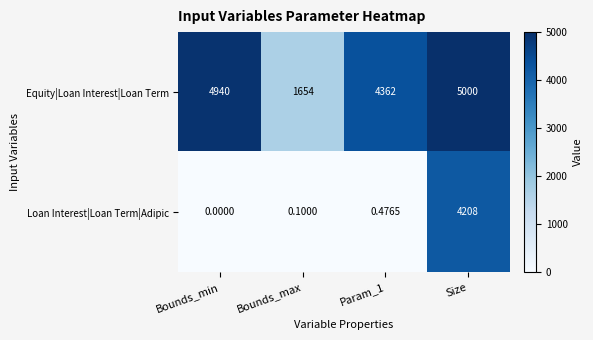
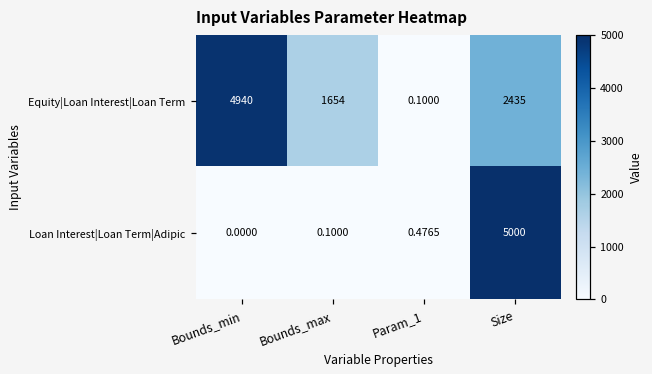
  {
    "Equity|Loan Interest|Loan Term": {
      "Bounds_min": 4940,
      "Bounds_max": 1654,
-     "Param_1": 4362,
-     "Size": 5000
+     "Param_1": 0.1000,
+     "Size": 2435
    },
    "Loan Interest|Loan Term|Adipic": {
      "Bounds_min": 0.0000,
      "Bounds_max": 0.1000,
      "Param_1": 0.4765,
-     "Size": 4208
+     "Size": 5000
    }
  }
